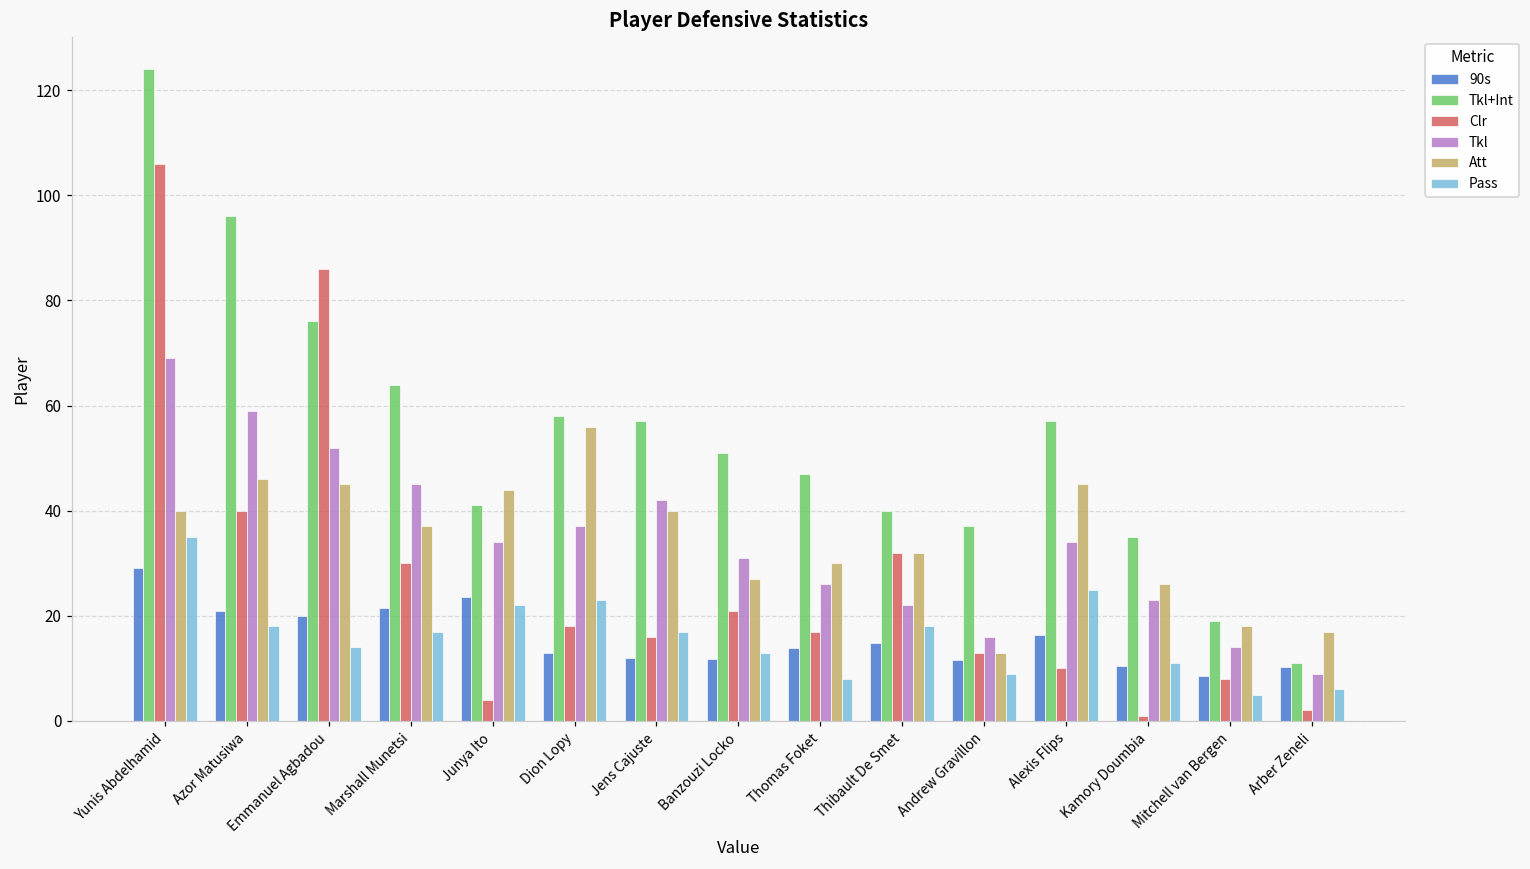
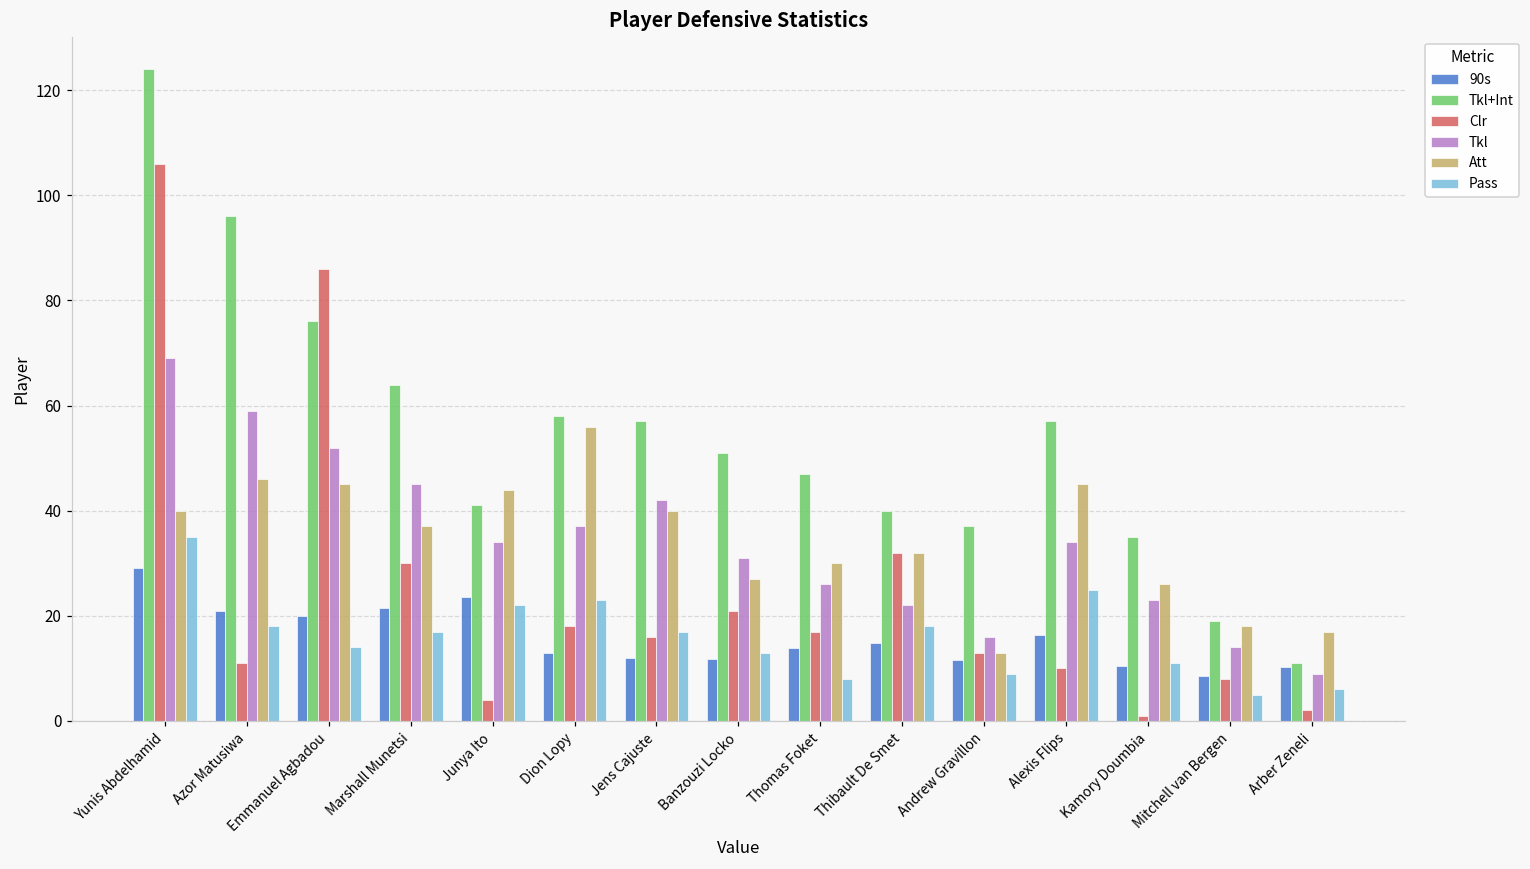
  {
    "90s": {
      "Yunis Abdelhamid": 29,
      "Azor Matusiwa": 21,
      "Emmanuel Agbadou": 20,
      "Marshall Munetsi": 22,
      "Junya Ito": 24,
      "Dion Lopy": 13,
      "Jens Cajuste": 12,
      "Banzouzi Locko": 12,
      "Thomas Foket": 14,
      "Thibault De Smet": 15,
      "Andrew Gravillon": 12,
      "Alexis Flips": 16,
      "Kamory Doumbia": 10,
      "Mitchell van Bergen": 9,
      "Arber Zeneli": 10
    },
    "Tkl+Int": {
      "Yunis Abdelhamid": 124,
      "Azor Matusiwa": 96,
      "Emmanuel Agbadou": 76,
      "Marshall Munetsi": 64,
      "Junya Ito": 41,
      "Dion Lopy": 58,
      "Jens Cajuste": 57,
      "Banzouzi Locko": 51,
      "Thomas Foket": 47,
      "Thibault De Smet": 40,
      "Andrew Gravillon": 37,
      "Alexis Flips": 57,
      "Kamory Doumbia": 35,
      "Mitchell van Bergen": 19,
      "Arber Zeneli": 11
    },
    "Clr": {
      "Yunis Abdelhamid": 106,
-     "Azor Matusiwa": 40,
+     "Azor Matusiwa": 11,
      "Emmanuel Agbadou": 86,
      "Marshall Munetsi": 30,
      "Junya Ito": 4,
      "Dion Lopy": 18,
      "Jens Cajuste": 16,
      "Banzouzi Locko": 21,
      "Thomas Foket": 17,
      "Thibault De Smet": 32,
      "Andrew Gravillon": 13,
      "Alexis Flips": 10,
      "Kamory Doumbia": 1,
      "Mitchell van Bergen": 8,
      "Arber Zeneli": 2
    },
    "Tkl": {
      "Yunis Abdelhamid": 69,
      "Azor Matusiwa": 59,
      "Emmanuel Agbadou": 52,
      "Marshall Munetsi": 45,
      "Junya Ito": 34,
      "Dion Lopy": 37,
      "Jens Cajuste": 42,
      "Banzouzi Locko": 31,
      "Thomas Foket": 26,
      "Thibault De Smet": 22,
      "Andrew Gravillon": 16,
      "Alexis Flips": 34,
      "Kamory Doumbia": 23,
      "Mitchell van Bergen": 14,
      "Arber Zeneli": 9
    },
    "Att": {
      "Yunis Abdelhamid": 40,
      "Azor Matusiwa": 46,
      "Emmanuel Agbadou": 45,
      "Marshall Munetsi": 37,
      "Junya Ito": 44,
      "Dion Lopy": 56,
      "Jens Cajuste": 40,
      "Banzouzi Locko": 27,
      "Thomas Foket": 30,
      "Thibault De Smet": 32,
      "Andrew Gravillon": 13,
      "Alexis Flips": 45,
      "Kamory Doumbia": 26,
      "Mitchell van Bergen": 18,
      "Arber Zeneli": 17
    },
    "Pass": {
      "Yunis Abdelhamid": 35,
      "Azor Matusiwa": 18,
      "Emmanuel Agbadou": 14,
      "Marshall Munetsi": 17,
      "Junya Ito": 22,
      "Dion Lopy": 23,
      "Jens Cajuste": 17,
      "Banzouzi Locko": 13,
      "Thomas Foket": 8,
      "Thibault De Smet": 18,
      "Andrew Gravillon": 9,
      "Alexis Flips": 25,
      "Kamory Doumbia": 11,
      "Mitchell van Bergen": 5,
      "Arber Zeneli": 6
    }
  }
